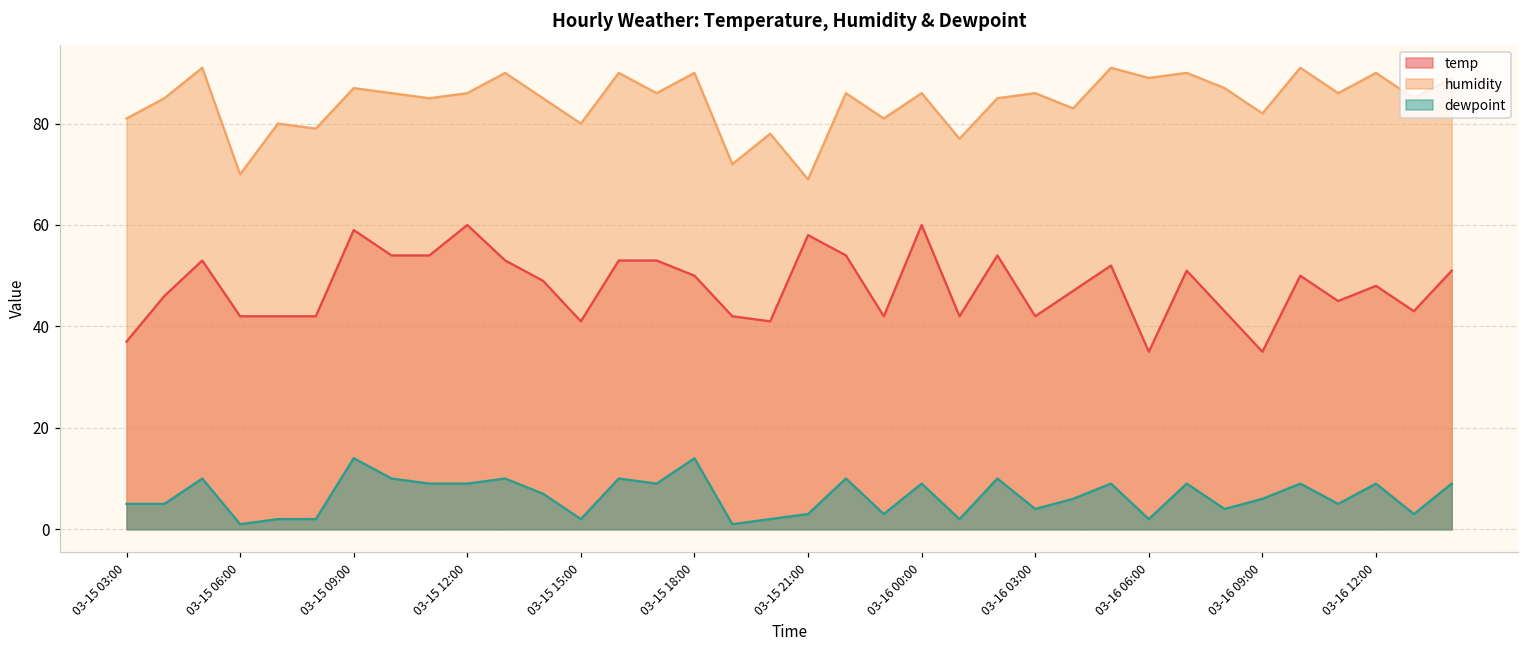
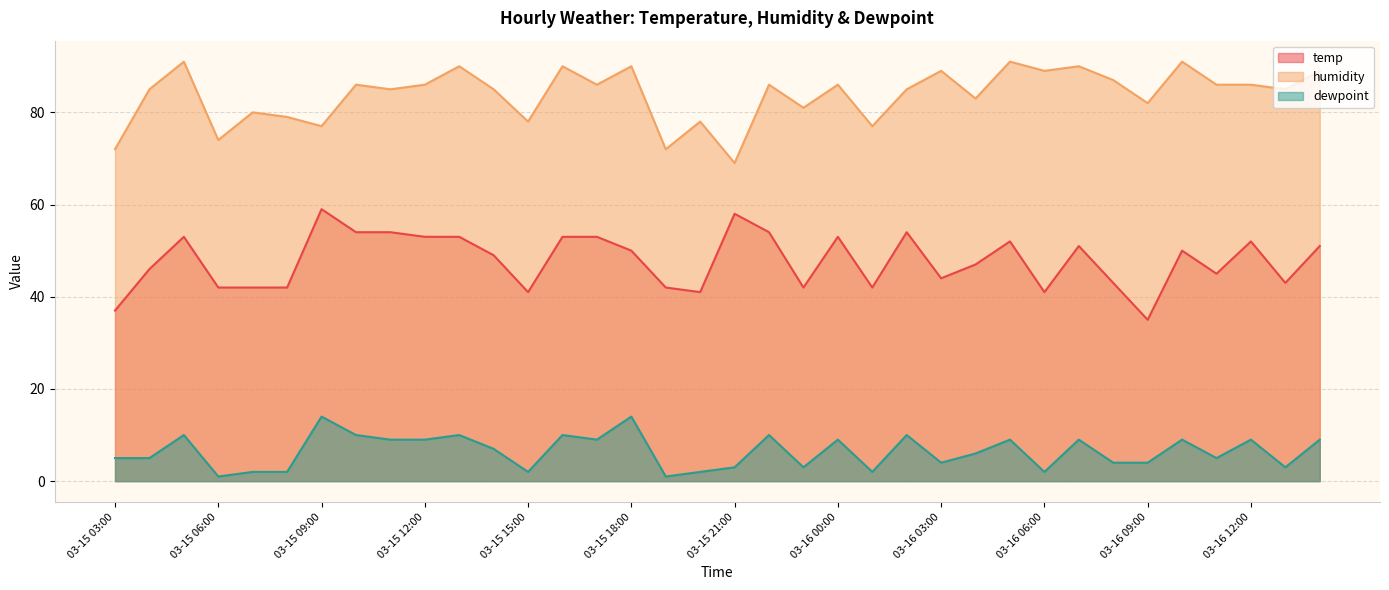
  {
    "temp": {
      "03-15 03:00": 37,
      "03-15 06:00": 42,
      "03-15 09:00": 59,
-     "03-15 12:00": 60,
+     "03-15 12:00": 53,
      "03-15 15:00": 41,
      "03-15 18:00": 50,
      "03-15 21:00": 58,
-     "03-16 00:00": 60,
-     "03-16 03:00": 42,
-     "03-16 06:00": 35,
+     "03-16 00:00": 53,
+     "03-16 03:00": 44,
+     "03-16 06:00": 41,
      "03-16 09:00": 35,
-     "03-16 12:00": 48
+     "03-16 12:00": 52
    },
    "humidity": {
-     "03-15 03:00": 81,
-     "03-15 06:00": 70,
-     "03-15 09:00": 87,
+     "03-15 03:00": 72,
+     "03-15 06:00": 74,
+     "03-15 09:00": 77,
      "03-15 12:00": 86,
-     "03-15 15:00": 80,
+     "03-15 15:00": 78,
      "03-15 18:00": 90,
      "03-15 21:00": 69,
      "03-16 00:00": 86,
-     "03-16 03:00": 86,
+     "03-16 03:00": 89,
      "03-16 06:00": 89,
      "03-16 09:00": 82,
-     "03-16 12:00": 90
+     "03-16 12:00": 86
    },
    "dewpoint": {
      "03-15 03:00": 5,
      "03-15 06:00": 1,
      "03-15 09:00": 14,
      "03-15 12:00": 9,
      "03-15 15:00": 2,
      "03-15 18:00": 14,
      "03-15 21:00": 3,
      "03-16 00:00": 9,
      "03-16 03:00": 4,
      "03-16 06:00": 2,
-     "03-16 09:00": 6,
+     "03-16 09:00": 4,
      "03-16 12:00": 9
    }
  }
